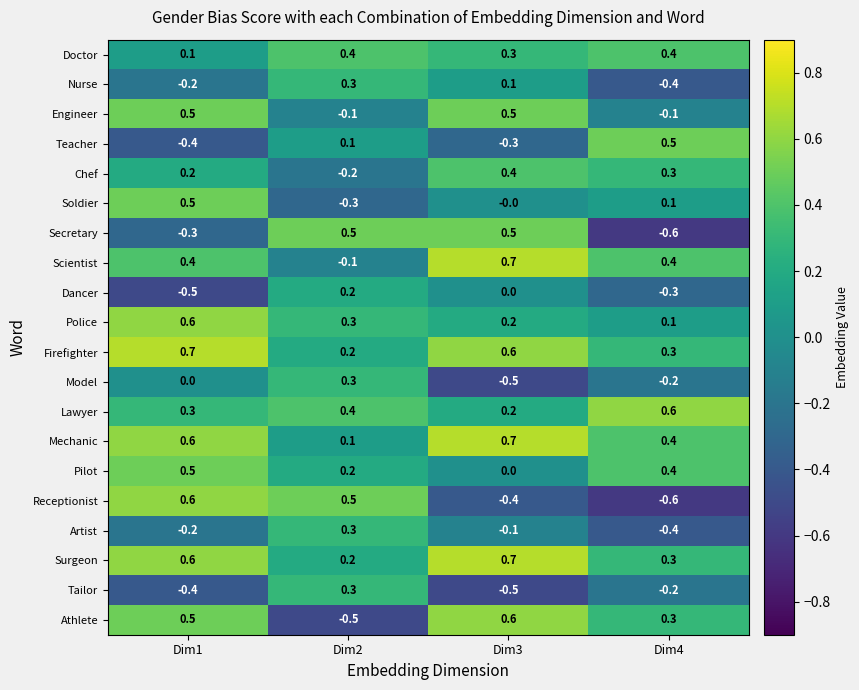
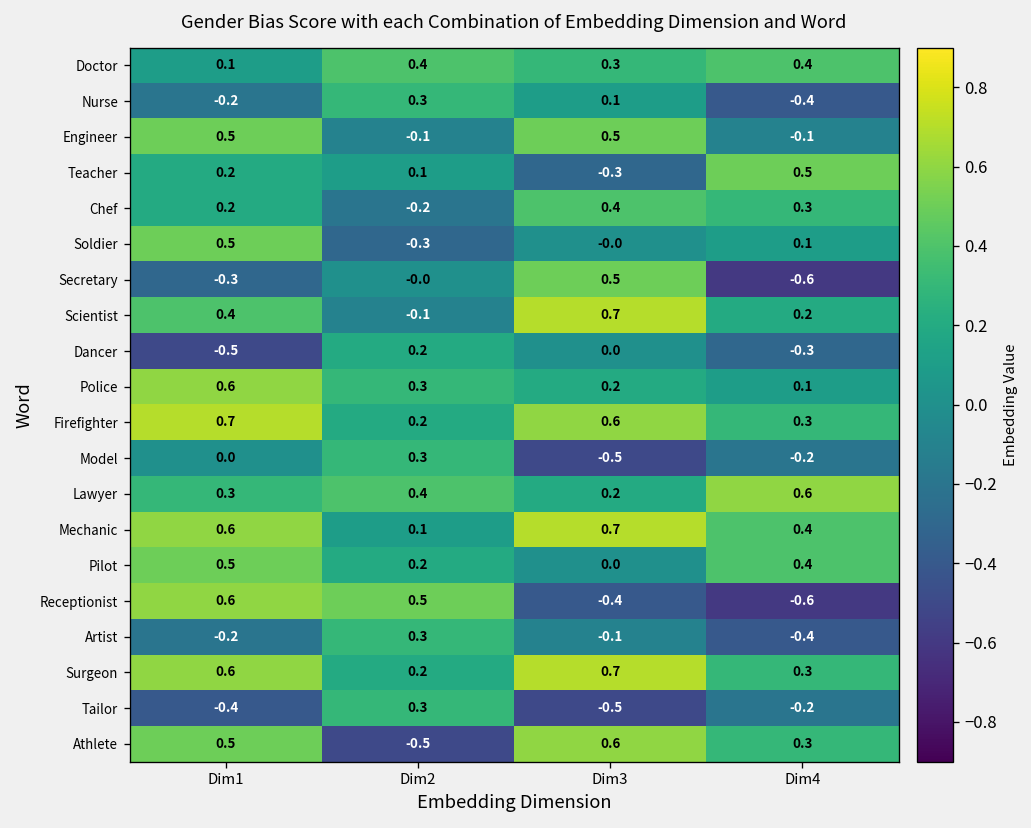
  {
    "Doctor": {
      "Dim1": 0.1,
      "Dim2": 0.4,
      "Dim3": 0.3,
      "Dim4": 0.4
    },
    "Nurse": {
      "Dim1": -0.2,
      "Dim2": 0.3,
      "Dim3": 0.1,
      "Dim4": -0.4
    },
    "Engineer": {
      "Dim1": 0.5,
      "Dim2": -0.1,
      "Dim3": 0.5,
      "Dim4": -0.1
    },
    "Teacher": {
-     "Dim1": -0.4,
+     "Dim1": 0.2,
      "Dim2": 0.1,
      "Dim3": -0.3,
      "Dim4": 0.5
    },
    "Chef": {
      "Dim1": 0.2,
      "Dim2": -0.2,
      "Dim3": 0.4,
      "Dim4": 0.3
    },
    "Soldier": {
      "Dim1": 0.5,
      "Dim2": -0.3,
      "Dim3": -0.0,
      "Dim4": 0.1
    },
    "Secretary": {
      "Dim1": -0.3,
-     "Dim2": 0.5,
+     "Dim2": -0.0,
      "Dim3": 0.5,
      "Dim4": -0.6
    },
    "Scientist": {
      "Dim1": 0.4,
      "Dim2": -0.1,
      "Dim3": 0.7,
-     "Dim4": 0.4
+     "Dim4": 0.2
    },
    "Dancer": {
      "Dim1": -0.5,
      "Dim2": 0.2,
      "Dim3": 0.0,
      "Dim4": -0.3
    },
    "Police": {
      "Dim1": 0.6,
      "Dim2": 0.3,
      "Dim3": 0.2,
      "Dim4": 0.1
    },
    "Firefighter": {
      "Dim1": 0.7,
      "Dim2": 0.2,
      "Dim3": 0.6,
      "Dim4": 0.3
    },
    "Model": {
      "Dim1": 0.0,
      "Dim2": 0.3,
      "Dim3": -0.5,
      "Dim4": -0.2
    },
    "Lawyer": {
      "Dim1": 0.3,
      "Dim2": 0.4,
      "Dim3": 0.2,
      "Dim4": 0.6
    },
    "Mechanic": {
      "Dim1": 0.6,
      "Dim2": 0.1,
      "Dim3": 0.7,
      "Dim4": 0.4
    },
    "Pilot": {
      "Dim1": 0.5,
      "Dim2": 0.2,
      "Dim3": 0.0,
      "Dim4": 0.4
    },
    "Receptionist": {
      "Dim1": 0.6,
      "Dim2": 0.5,
      "Dim3": -0.4,
      "Dim4": -0.6
    },
    "Artist": {
      "Dim1": -0.2,
      "Dim2": 0.3,
      "Dim3": -0.1,
      "Dim4": -0.4
    },
    "Surgeon": {
      "Dim1": 0.6,
      "Dim2": 0.2,
      "Dim3": 0.7,
      "Dim4": 0.3
    },
    "Tailor": {
      "Dim1": -0.4,
      "Dim2": 0.3,
      "Dim3": -0.5,
      "Dim4": -0.2
    },
    "Athlete": {
      "Dim1": 0.5,
      "Dim2": -0.5,
      "Dim3": 0.6,
      "Dim4": 0.3
    }
  }
